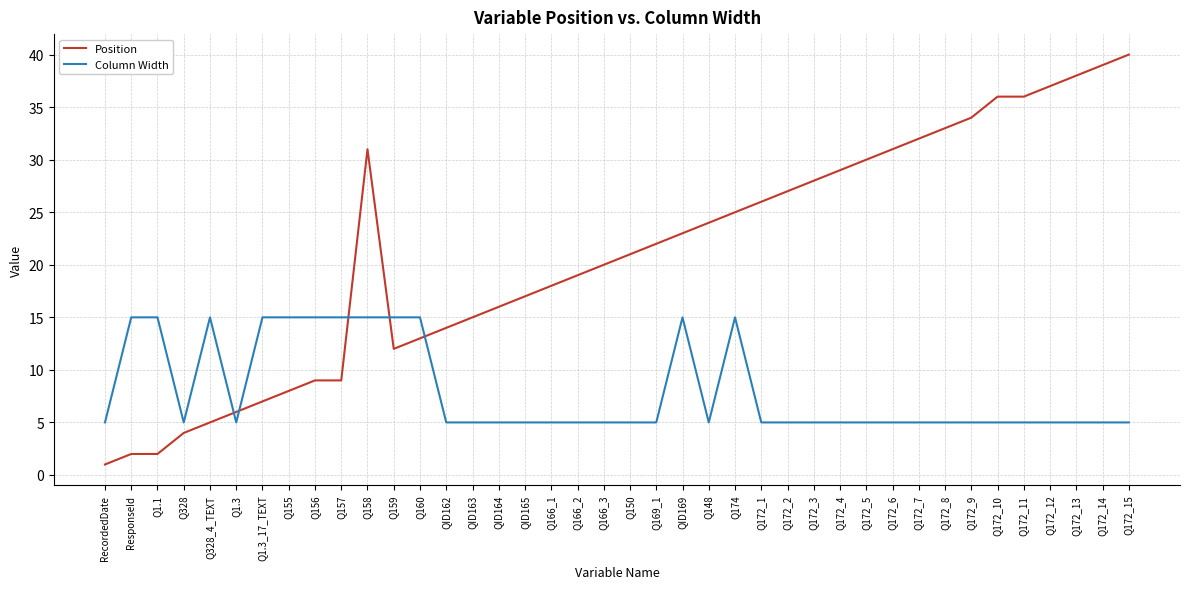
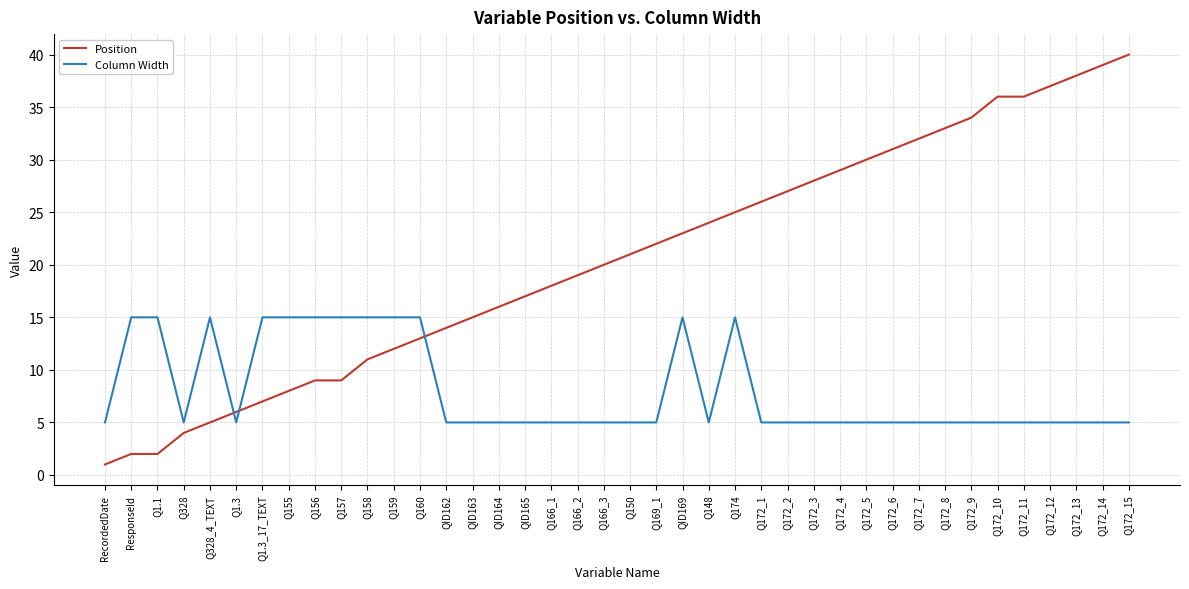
  {
    "Position": {
      "RecordedDate": 1,
      "ResponseId": 2,
      "Q1.1": 2,
      "Q328": 4,
      "Q328_4_TEXT": 5,
      "Q1.3": 6,
      "Q1.3_17_TEXT": 7,
      "Q155": 8,
      "Q156": 9,
      "Q157": 9,
-     "Q158": 31,
+     "Q158": 11,
      "Q159": 12,
      "Q160": 13,
      "QID162": 14,
      "QID163": 15,
      "QID164": 16,
      "QID165": 17,
      "Q166_1": 18,
      "Q166_2": 19,
      "Q166_3": 20,
      "Q150": 21,
      "Q169_1": 22,
      "QID169": 23,
      "Q148": 24,
      "Q174": 25,
      "Q172_1": 26,
      "Q172_2": 27,
      "Q172_3": 28,
      "Q172_4": 29,
      "Q172_5": 30,
      "Q172_6": 31,
      "Q172_7": 32,
      "Q172_8": 33,
      "Q172_9": 34,
      "Q172_10": 36,
      "Q172_11": 36,
      "Q172_12": 37,
      "Q172_13": 38,
      "Q172_14": 39,
      "Q172_15": 40
    },
    "Column Width": {
      "RecordedDate": 5,
      "ResponseId": 15,
      "Q1.1": 15,
      "Q328": 5,
      "Q328_4_TEXT": 15,
      "Q1.3": 5,
      "Q1.3_17_TEXT": 15,
      "Q155": 15,
      "Q156": 15,
      "Q157": 15,
      "Q158": 15,
      "Q159": 15,
      "Q160": 15,
      "QID162": 5,
      "QID163": 5,
      "QID164": 5,
      "QID165": 5,
      "Q166_1": 5,
      "Q166_2": 5,
      "Q166_3": 5,
      "Q150": 5,
      "Q169_1": 5,
      "QID169": 15,
      "Q148": 5,
      "Q174": 15,
      "Q172_1": 5,
      "Q172_2": 5,
      "Q172_3": 5,
      "Q172_4": 5,
      "Q172_5": 5,
      "Q172_6": 5,
      "Q172_7": 5,
      "Q172_8": 5,
      "Q172_9": 5,
      "Q172_10": 5,
      "Q172_11": 5,
      "Q172_12": 5,
      "Q172_13": 5,
      "Q172_14": 5,
      "Q172_15": 5
    }
  }
